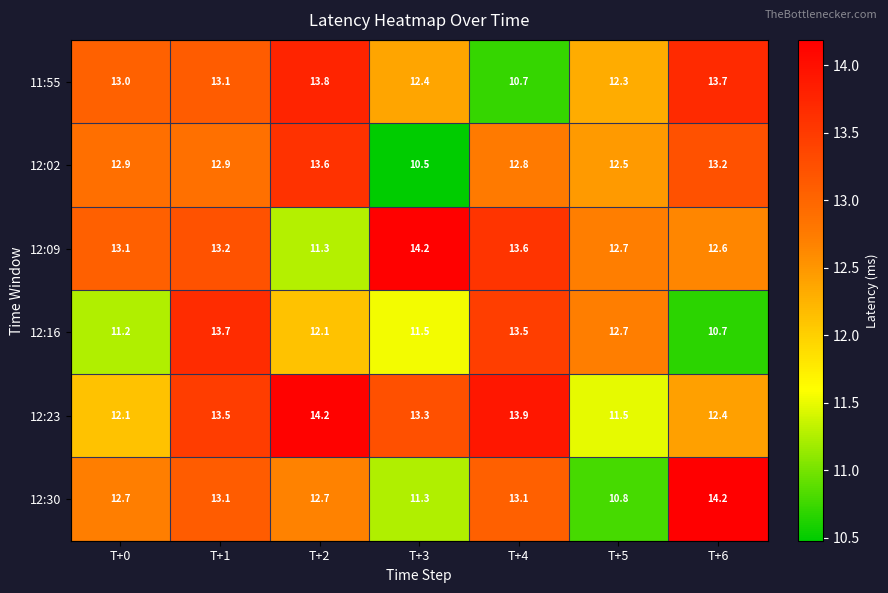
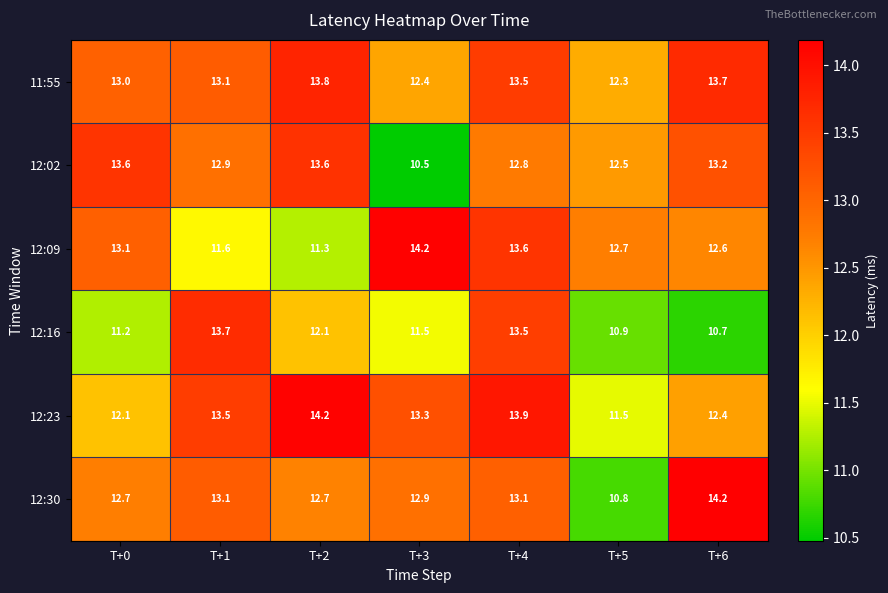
  {
    "11:55": {
      "T+0": 13.0,
      "T+1": 13.1,
      "T+2": 13.8,
      "T+3": 12.4,
-     "T+4": 10.7,
+     "T+4": 13.5,
      "T+5": 12.3,
      "T+6": 13.7
    },
    "12:02": {
-     "T+0": 12.9,
+     "T+0": 13.6,
      "T+1": 12.9,
      "T+2": 13.6,
      "T+3": 10.5,
      "T+4": 12.8,
      "T+5": 12.5,
      "T+6": 13.2
    },
    "12:09": {
      "T+0": 13.1,
-     "T+1": 13.2,
+     "T+1": 11.6,
      "T+2": 11.3,
      "T+3": 14.2,
      "T+4": 13.6,
      "T+5": 12.7,
      "T+6": 12.6
    },
    "12:16": {
      "T+0": 11.2,
      "T+1": 13.7,
      "T+2": 12.1,
      "T+3": 11.5,
      "T+4": 13.5,
-     "T+5": 12.7,
+     "T+5": 10.9,
      "T+6": 10.7
    },
    "12:23": {
      "T+0": 12.1,
      "T+1": 13.5,
      "T+2": 14.2,
      "T+3": 13.3,
      "T+4": 13.9,
      "T+5": 11.5,
      "T+6": 12.4
    },
    "12:30": {
      "T+0": 12.7,
      "T+1": 13.1,
      "T+2": 12.7,
-     "T+3": 11.3,
+     "T+3": 12.9,
      "T+4": 13.1,
      "T+5": 10.8,
      "T+6": 14.2
    }
  }
